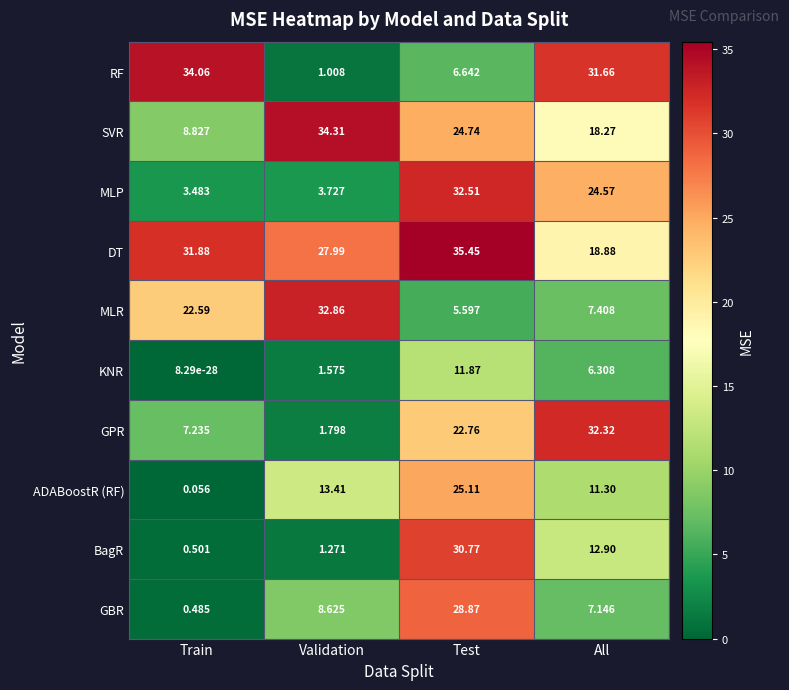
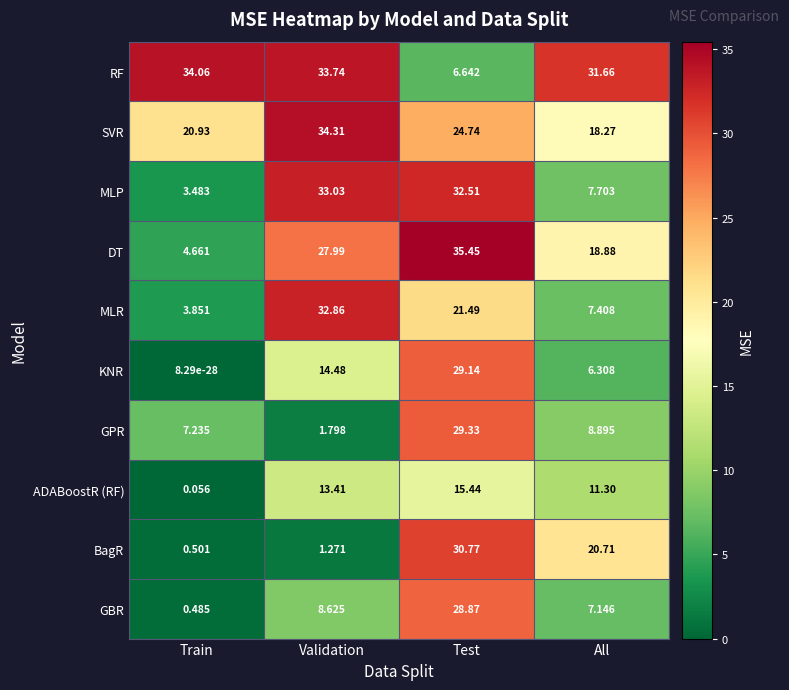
  {
    "RF": {
      "Train": "34.06",
-     "Validation": "1.008",
+     "Validation": "33.74",
      "Test": "6.642",
      "All": "31.66"
    },
    "SVR": {
-     "Train": "8.827",
+     "Train": "20.93",
      "Validation": "34.31",
      "Test": "24.74",
      "All": "18.27"
    },
    "MLP": {
      "Train": "3.483",
-     "Validation": "3.727",
+     "Validation": "33.03",
      "Test": "32.51",
-     "All": "24.57"
+     "All": "7.703"
    },
    "DT": {
-     "Train": "31.88",
+     "Train": "4.661",
      "Validation": "27.99",
      "Test": "35.45",
      "All": "18.88"
    },
    "MLR": {
-     "Train": "22.59",
+     "Train": "3.851",
      "Validation": "32.86",
-     "Test": "5.597",
+     "Test": "21.49",
      "All": "7.408"
    },
    "KNR": {
      "Train": "8.29e-28",
-     "Validation": "1.575",
-     "Test": "11.87",
+     "Validation": "14.48",
+     "Test": "29.14",
      "All": "6.308"
    },
    "GPR": {
      "Train": "7.235",
      "Validation": "1.798",
-     "Test": "22.76",
-     "All": "32.32"
+     "Test": "29.33",
+     "All": "8.895"
    },
    "ADABoostR (RF)": {
      "Train": "0.056",
      "Validation": "13.41",
-     "Test": "25.11",
+     "Test": "15.44",
      "All": "11.30"
    },
    "BagR": {
      "Train": "0.501",
      "Validation": "1.271",
      "Test": "30.77",
-     "All": "12.90"
+     "All": "20.71"
    },
    "GBR": {
      "Train": "0.485",
      "Validation": "8.625",
      "Test": "28.87",
      "All": "7.146"
    }
  }
